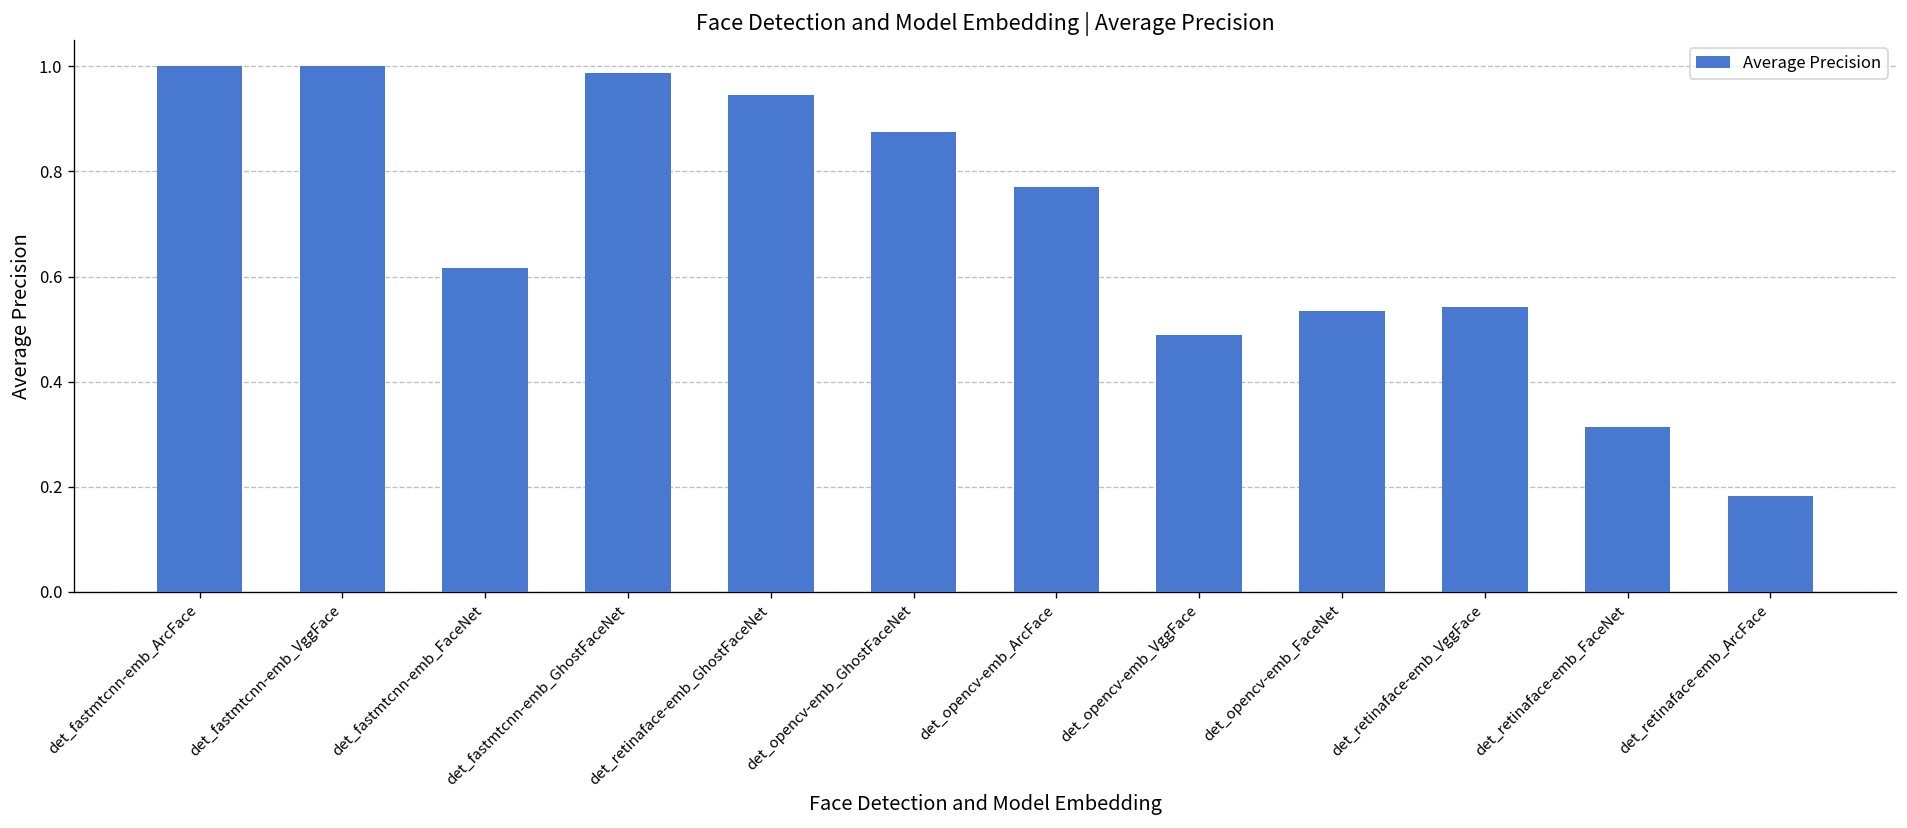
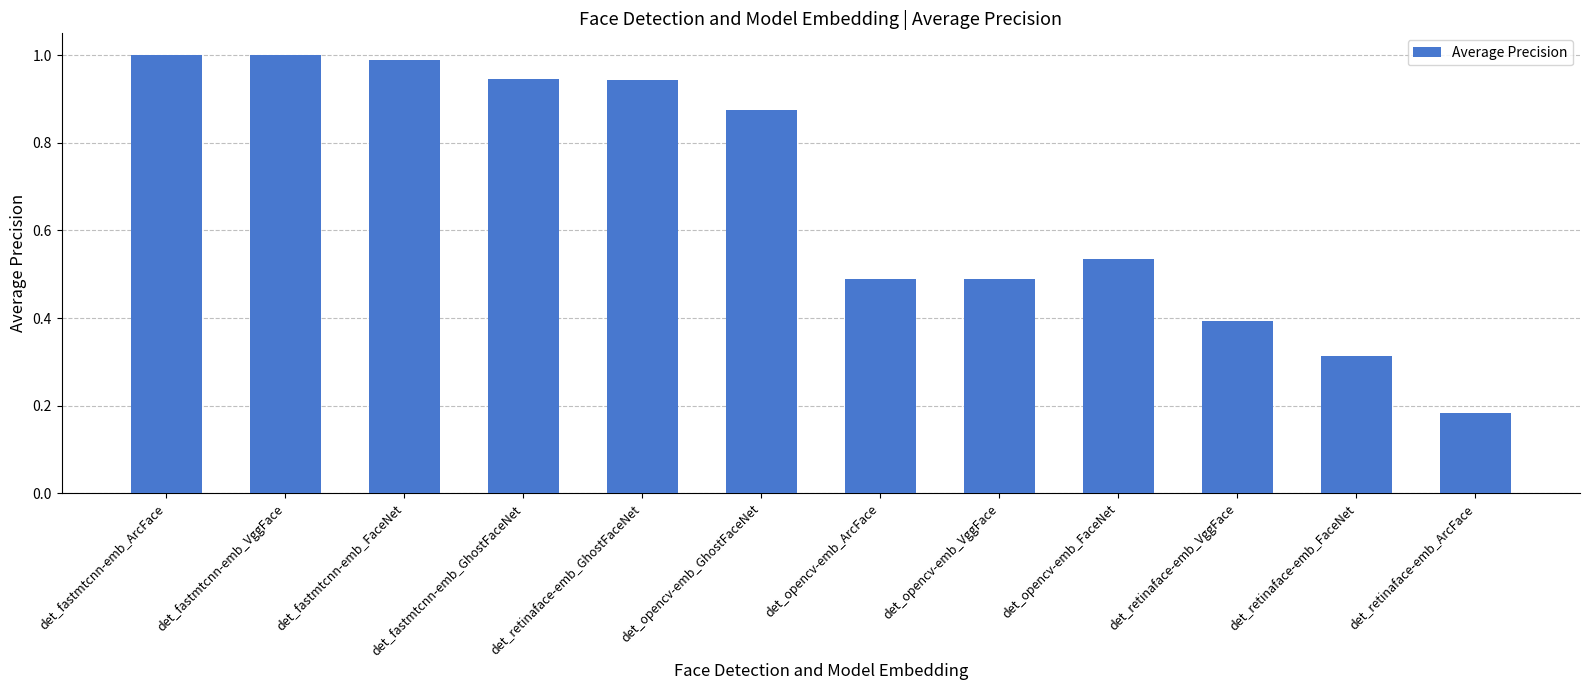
  {
    "det_fastmtcnn-emb_ArcFace": 1.00,
    "det_fastmtcnn-emb_VggFace": 1.00,
-   "det_fastmtcnn-emb_FaceNet": 0.62,
-   "det_fastmtcnn-emb_GhostFaceNet": 0.99,
+   "det_fastmtcnn-emb_FaceNet": 0.99,
+   "det_fastmtcnn-emb_GhostFaceNet": 0.95,
    "det_retinaface-emb_GhostFaceNet": 0.94,
    "det_opencv-emb_GhostFaceNet": 0.87,
-   "det_opencv-emb_ArcFace": 0.77,
+   "det_opencv-emb_ArcFace": 0.49,
    "det_opencv-emb_VggFace": 0.49,
    "det_opencv-emb_FaceNet": 0.53,
-   "det_retinaface-emb_VggFace": 0.54,
+   "det_retinaface-emb_VggFace": 0.39,
    "det_retinaface-emb_FaceNet": 0.31,
    "det_retinaface-emb_ArcFace": 0.18
  }
